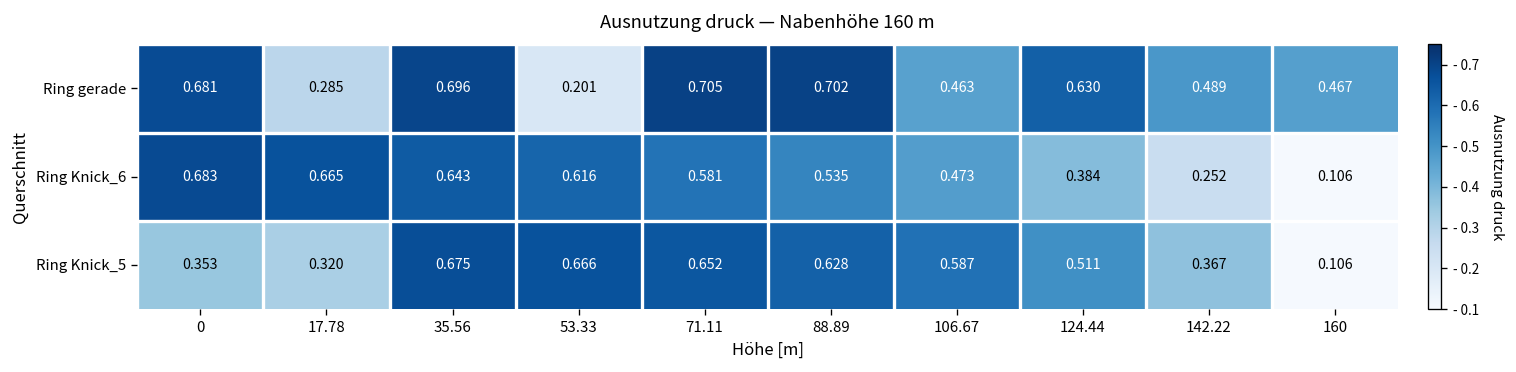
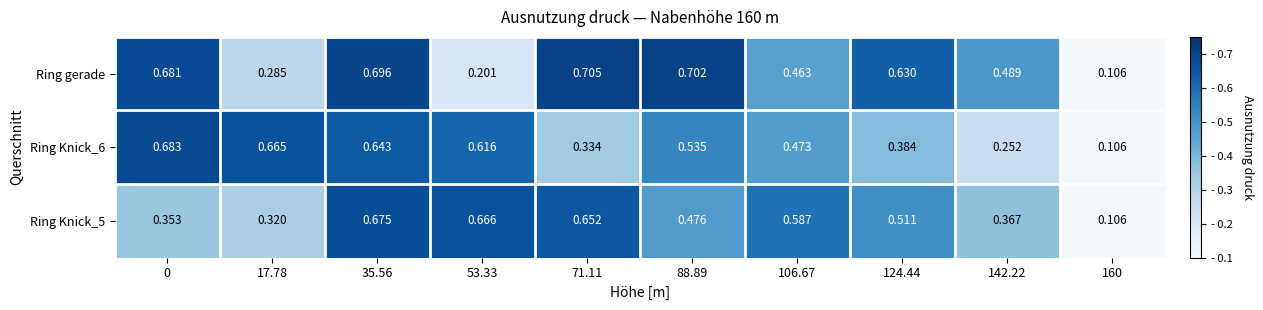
  {
    "Ring gerade": {
      "0": 0.681,
      "17.78": 0.285,
      "35.56": 0.696,
      "53.33": 0.201,
      "71.11": 0.705,
      "88.89": 0.702,
      "106.67": 0.463,
      "124.44": 0.630,
      "142.22": 0.489,
-     "160": 0.467
+     "160": 0.106
    },
    "Ring Knick_6": {
      "0": 0.683,
      "17.78": 0.665,
      "35.56": 0.643,
      "53.33": 0.616,
-     "71.11": 0.581,
+     "71.11": 0.334,
      "88.89": 0.535,
      "106.67": 0.473,
      "124.44": 0.384,
      "142.22": 0.252,
      "160": 0.106
    },
    "Ring Knick_5": {
      "0": 0.353,
      "17.78": 0.320,
      "35.56": 0.675,
      "53.33": 0.666,
      "71.11": 0.652,
-     "88.89": 0.628,
+     "88.89": 0.476,
      "106.67": 0.587,
      "124.44": 0.511,
      "142.22": 0.367,
      "160": 0.106
    }
  }
